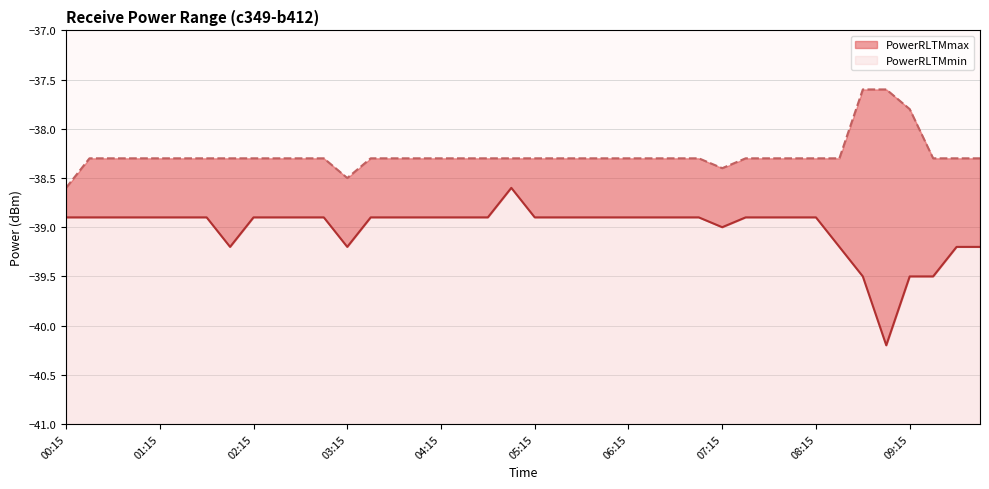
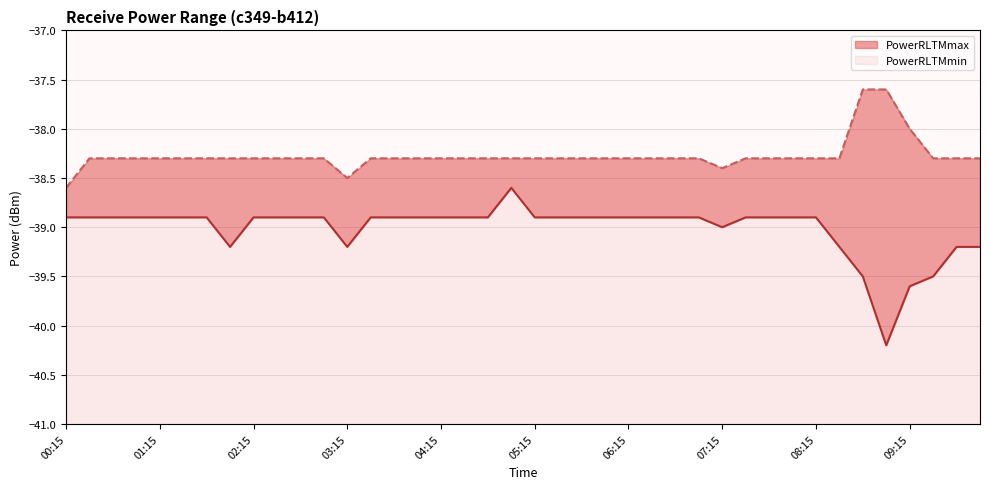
  {
    "PowerRLTMmin": {
      "00:15": -38.9,
      "01:15": -38.9,
      "02:15": -38.9,
      "03:15": -39.2,
      "04:15": -38.9,
      "05:15": -38.9,
      "06:15": -38.9,
      "07:15": -39.0,
      "08:15": -38.9,
-     "09:15": -39.5
+     "09:15": -39.6
    },
    "PowerRLTMmax": {
      "00:15": -38.6,
      "01:15": -38.3,
      "02:15": -38.3,
      "03:15": -38.5,
      "04:15": -38.3,
      "05:15": -38.3,
      "06:15": -38.3,
      "07:15": -38.4,
      "08:15": -38.3,
-     "09:15": -37.8
+     "09:15": -38.0
    }
  }
